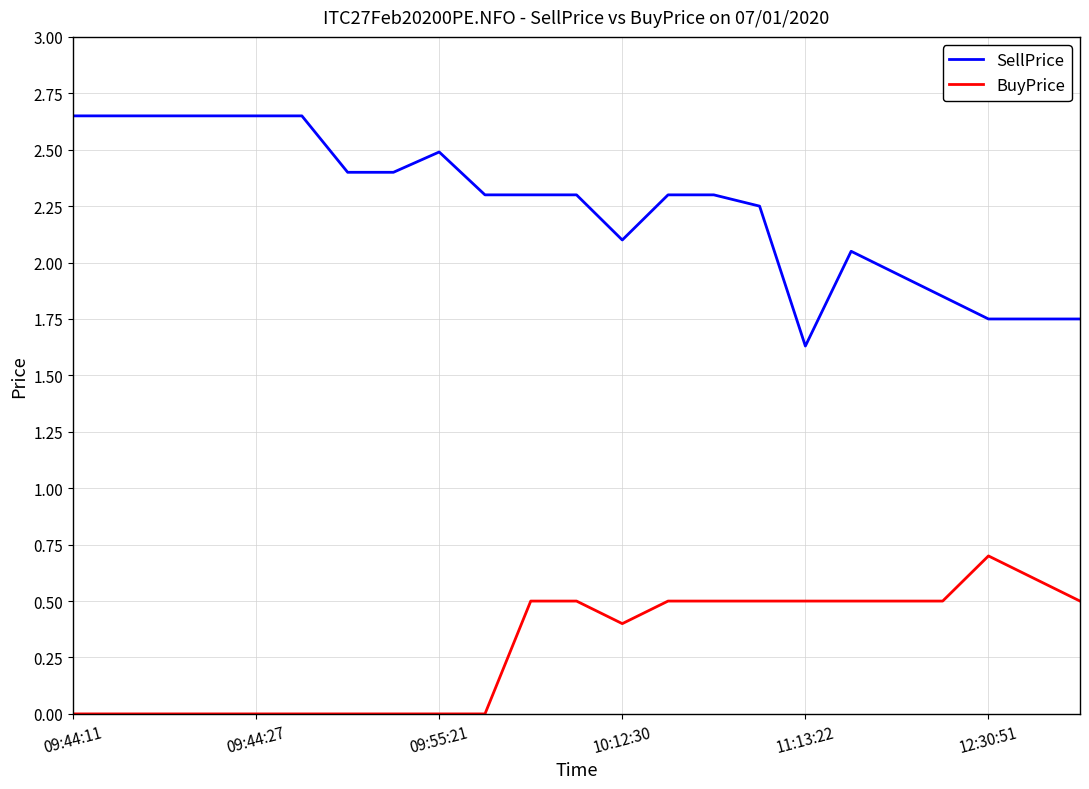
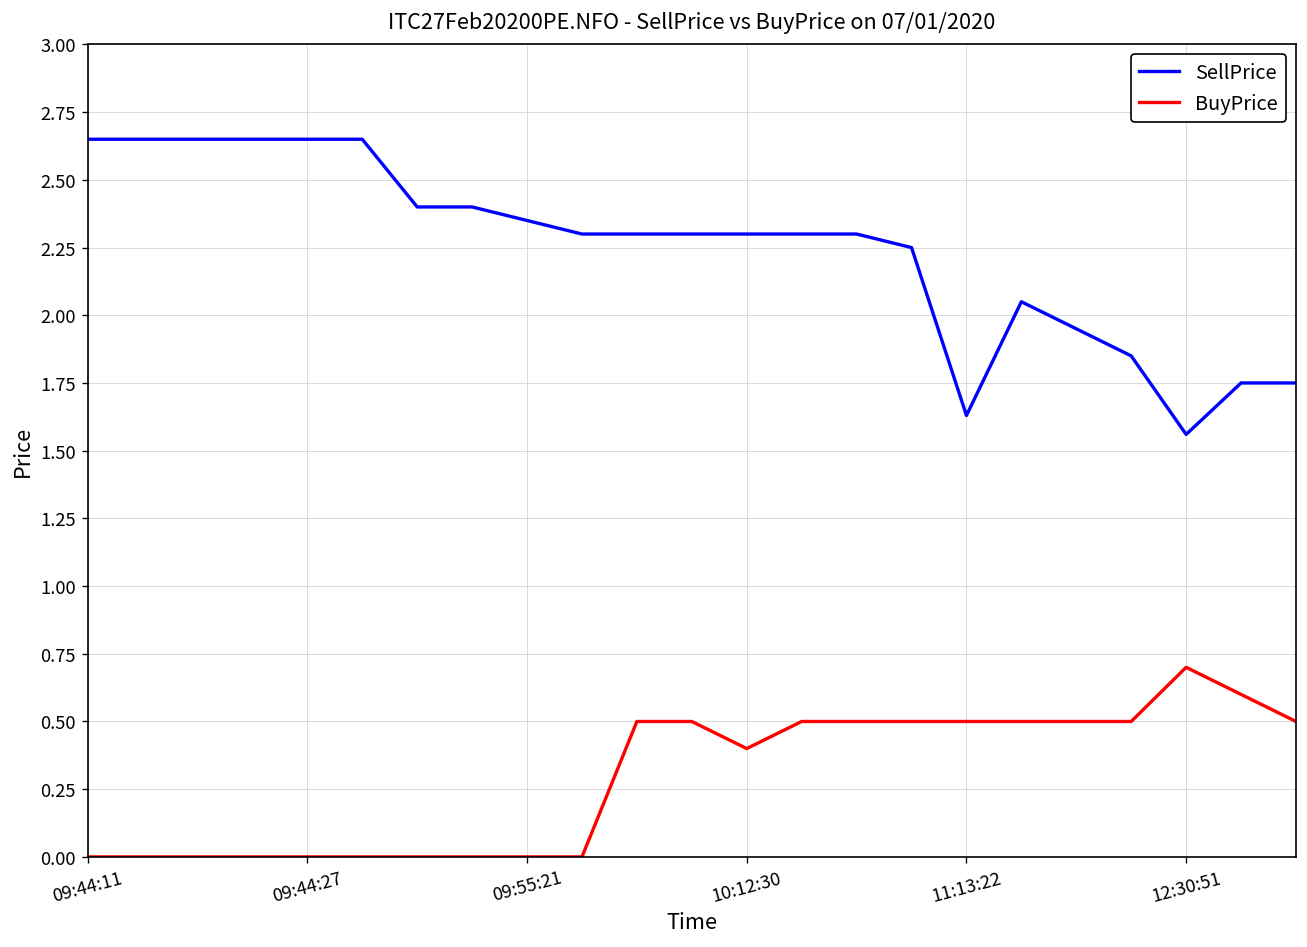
  {
    "SellPrice": {
      "09:44:27": 2.65,
-     "09:55:21": 2.49,
-     "10:12:30": 2.1,
+     "09:55:21": 2.35,
+     "10:12:30": 2.3,
      "11:13:22": 1.63,
-     "12:30:51": 1.75
+     "12:30:51": 1.56
    },
    "BuyPrice": {
      "09:44:27": 0.00,
      "09:55:21": 0.00,
      "10:12:30": 0.40,
      "11:13:22": 0.50,
      "12:30:51": 0.70
    }
  }
